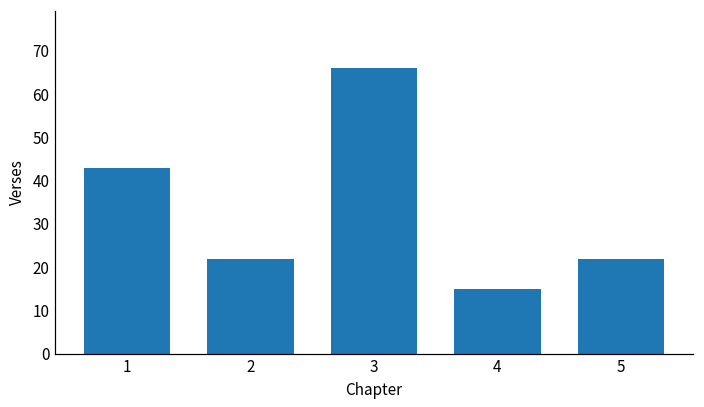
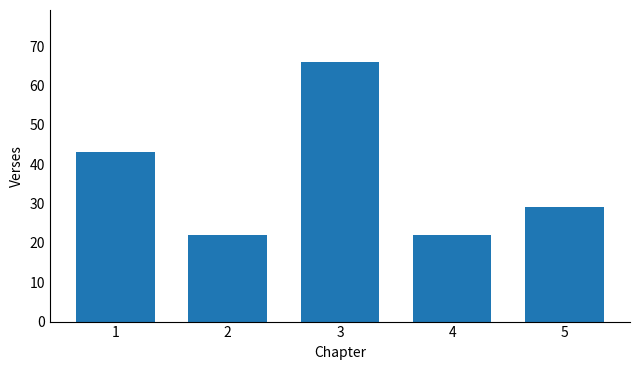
  {
    "1": 43,
    "2": 22,
    "3": 66,
-   "4": 15,
-   "5": 22
+   "4": 22,
+   "5": 29
  }
